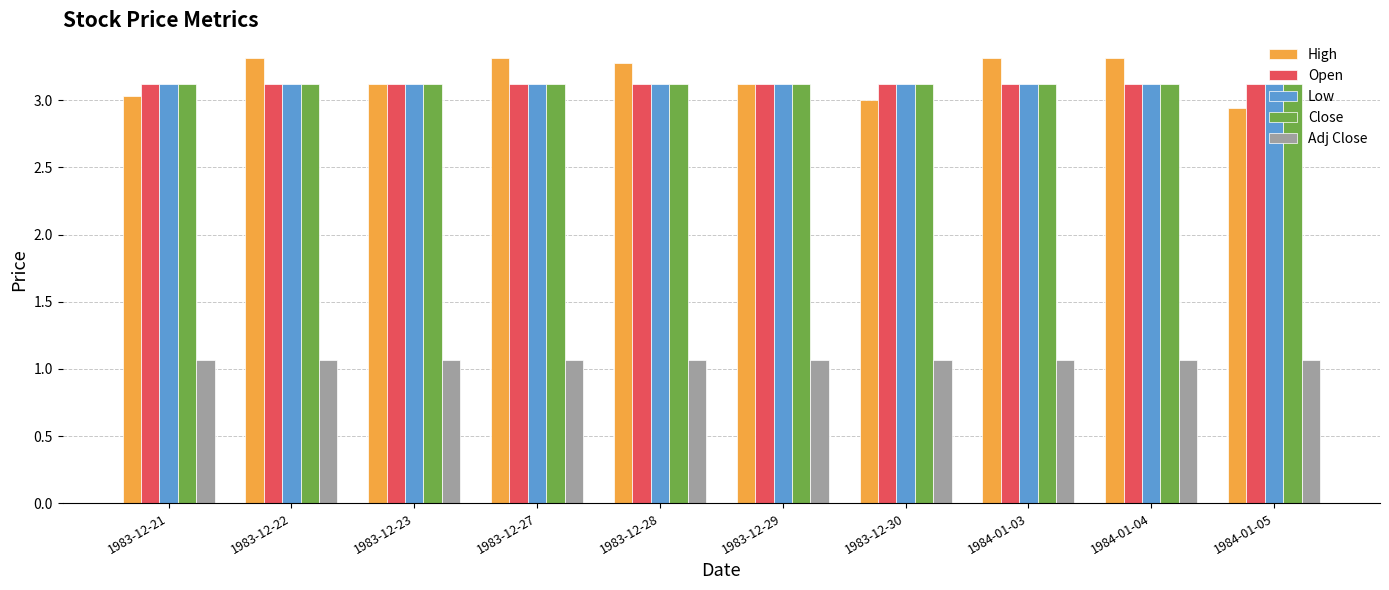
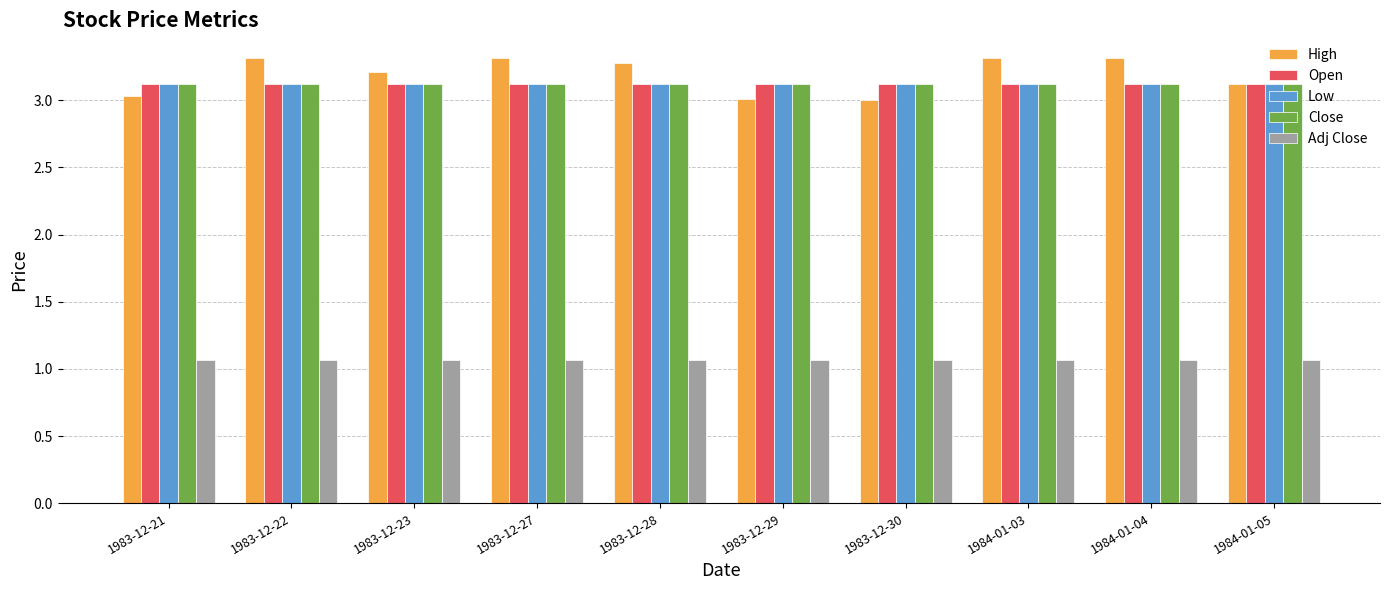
  {
    "High": {
      "1983-12-21": 3.03,
      "1983-12-22": 3.32,
-     "1983-12-23": 3.12,
+     "1983-12-23": 3.21,
      "1983-12-27": 3.32,
      "1983-12-28": 3.28,
-     "1983-12-29": 3.12,
+     "1983-12-29": 3.01,
      "1983-12-30": 3.00,
      "1984-01-03": 3.32,
      "1984-01-04": 3.32,
-     "1984-01-05": 2.95
+     "1984-01-05": 3.12
    },
    "Open": {
      "1983-12-21": 3.12,
      "1983-12-22": 3.12,
      "1983-12-23": 3.12,
      "1983-12-27": 3.12,
      "1983-12-28": 3.12,
      "1983-12-29": 3.12,
      "1983-12-30": 3.12,
      "1984-01-03": 3.12,
      "1984-01-04": 3.12,
      "1984-01-05": 3.12
    },
    "Low": {
      "1983-12-21": 3.12,
      "1983-12-22": 3.12,
      "1983-12-23": 3.12,
      "1983-12-27": 3.12,
      "1983-12-28": 3.12,
      "1983-12-29": 3.12,
      "1983-12-30": 3.12,
      "1984-01-03": 3.12,
      "1984-01-04": 3.12,
      "1984-01-05": 3.12
    },
    "Close": {
      "1983-12-21": 3.12,
      "1983-12-22": 3.12,
      "1983-12-23": 3.12,
      "1983-12-27": 3.12,
      "1983-12-28": 3.12,
      "1983-12-29": 3.12,
      "1983-12-30": 3.12,
      "1984-01-03": 3.12,
      "1984-01-04": 3.12,
      "1984-01-05": 3.12
    },
    "Adj Close": {
      "1983-12-21": 1.07,
      "1983-12-22": 1.07,
      "1983-12-23": 1.07,
      "1983-12-27": 1.07,
      "1983-12-28": 1.07,
      "1983-12-29": 1.07,
      "1983-12-30": 1.07,
      "1984-01-03": 1.07,
      "1984-01-04": 1.07,
      "1984-01-05": 1.07
    }
  }
